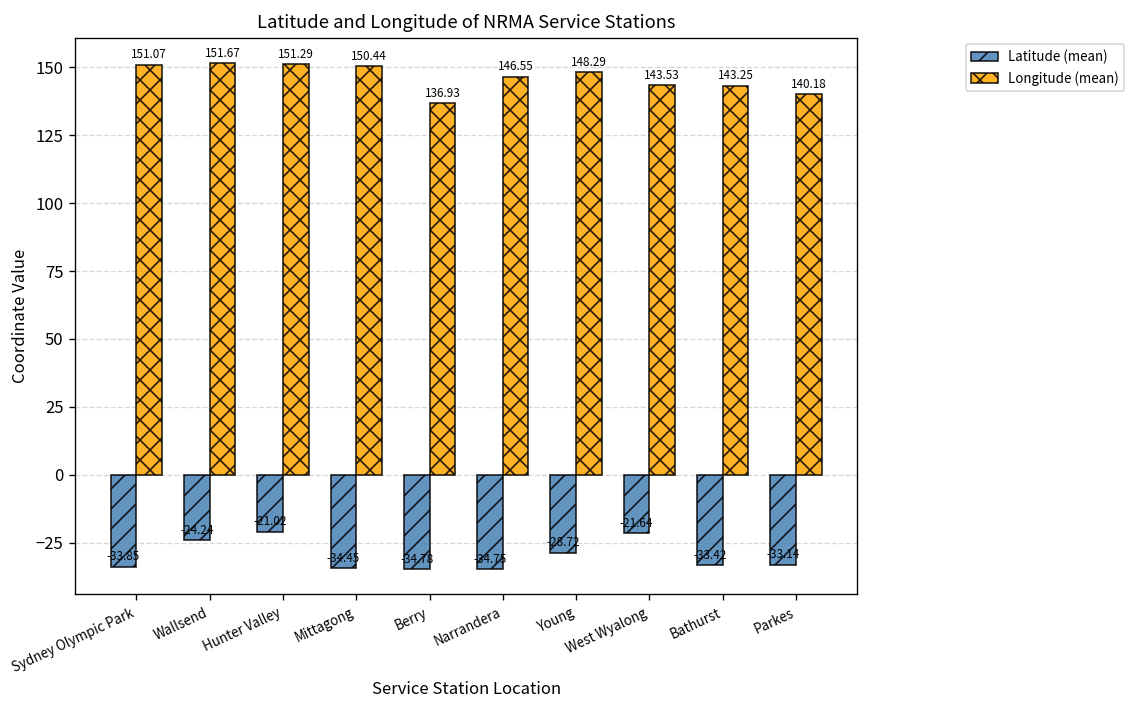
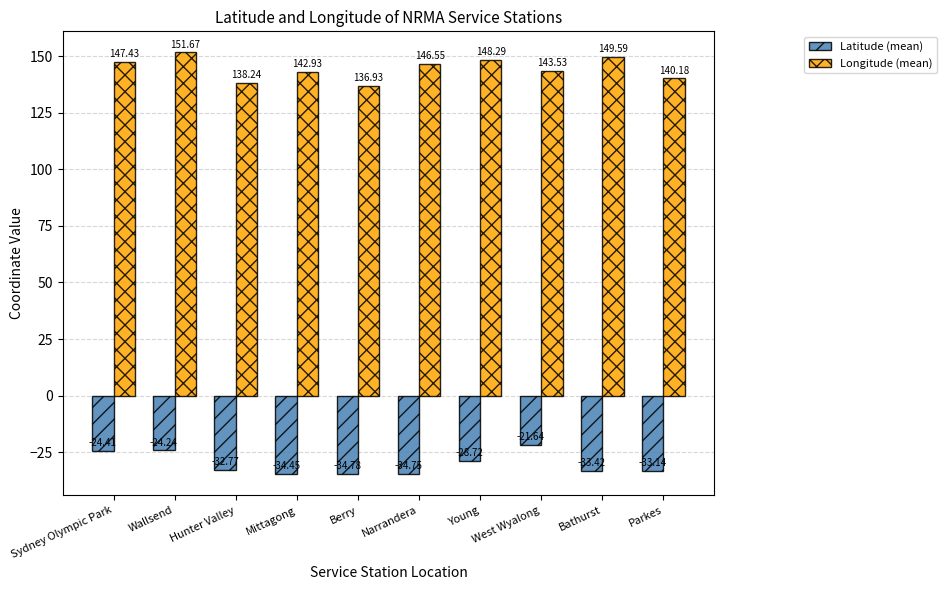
  {
    "Latitude (mean)": {
-     "Sydney Olympic Park": -33.85,
+     "Sydney Olympic Park": -24.41,
      "Wallsend": -24.24,
-     "Hunter Valley": -21.02,
+     "Hunter Valley": -32.77,
      "Mittagong": -34.45,
      "Berry": -34.78,
      "Narrandera": -34.75,
      "Young": -28.72,
      "West Wyalong": -21.64,
      "Bathurst": -33.42,
      "Parkes": -33.14
    },
    "Longitude (mean)": {
-     "Sydney Olympic Park": 151.07,
+     "Sydney Olympic Park": 147.43,
      "Wallsend": 151.67,
-     "Hunter Valley": 151.29,
-     "Mittagong": 150.44,
+     "Hunter Valley": 138.24,
+     "Mittagong": 142.93,
      "Berry": 136.93,
      "Narrandera": 146.55,
      "Young": 148.29,
      "West Wyalong": 143.53,
-     "Bathurst": 143.25,
+     "Bathurst": 149.59,
      "Parkes": 140.18
    }
  }
